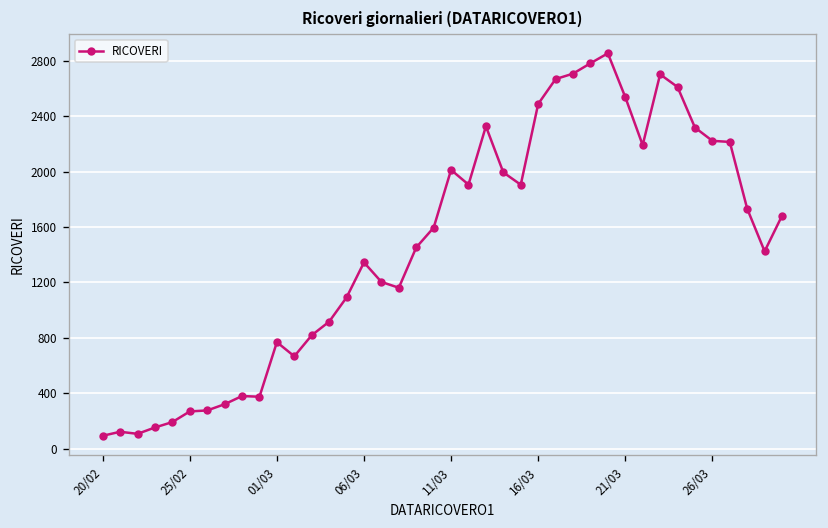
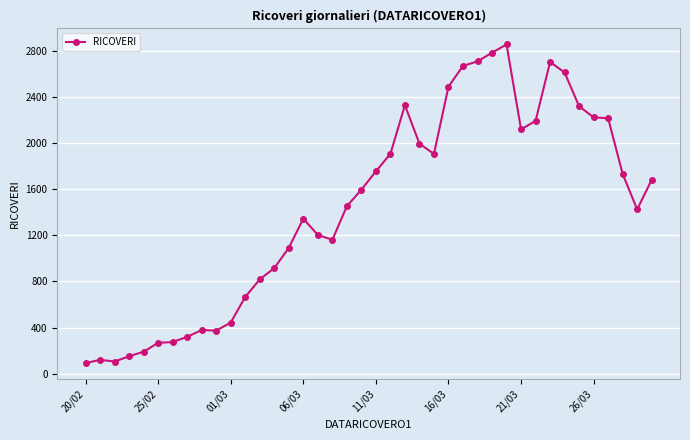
  {
    "20/02": 90,
    "25/02": 270,
-   "01/03": 770,
+   "01/03": 440,
    "06/03": 1340,
-   "11/03": 2010,
+   "11/03": 1750,
    "16/03": 2490,
-   "21/03": 2540,
+   "21/03": 2120,
    "26/03": 2220
  }
